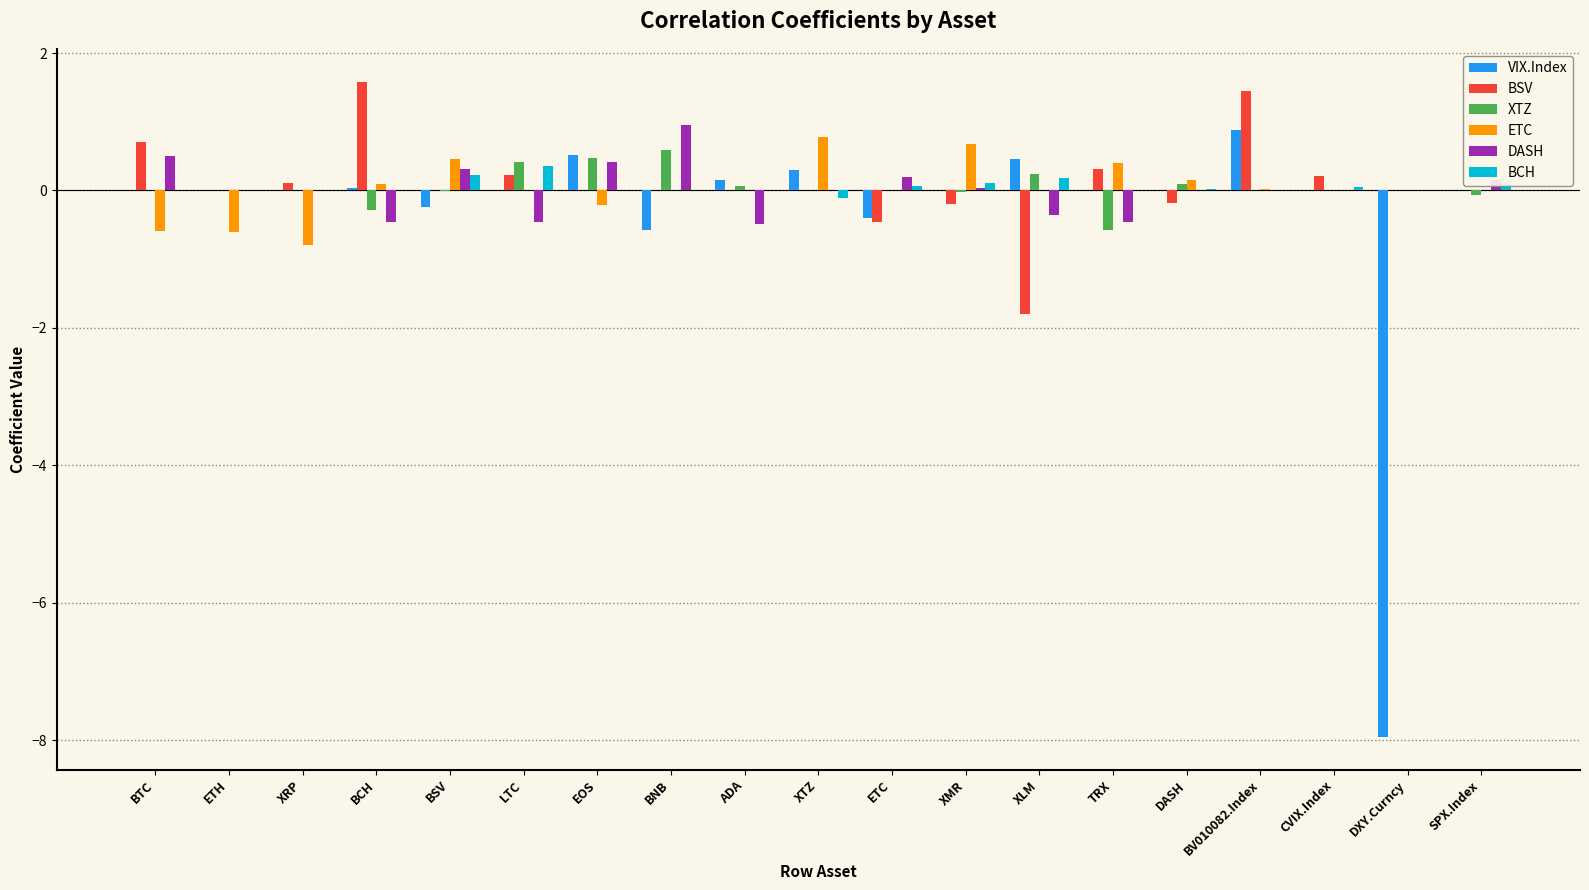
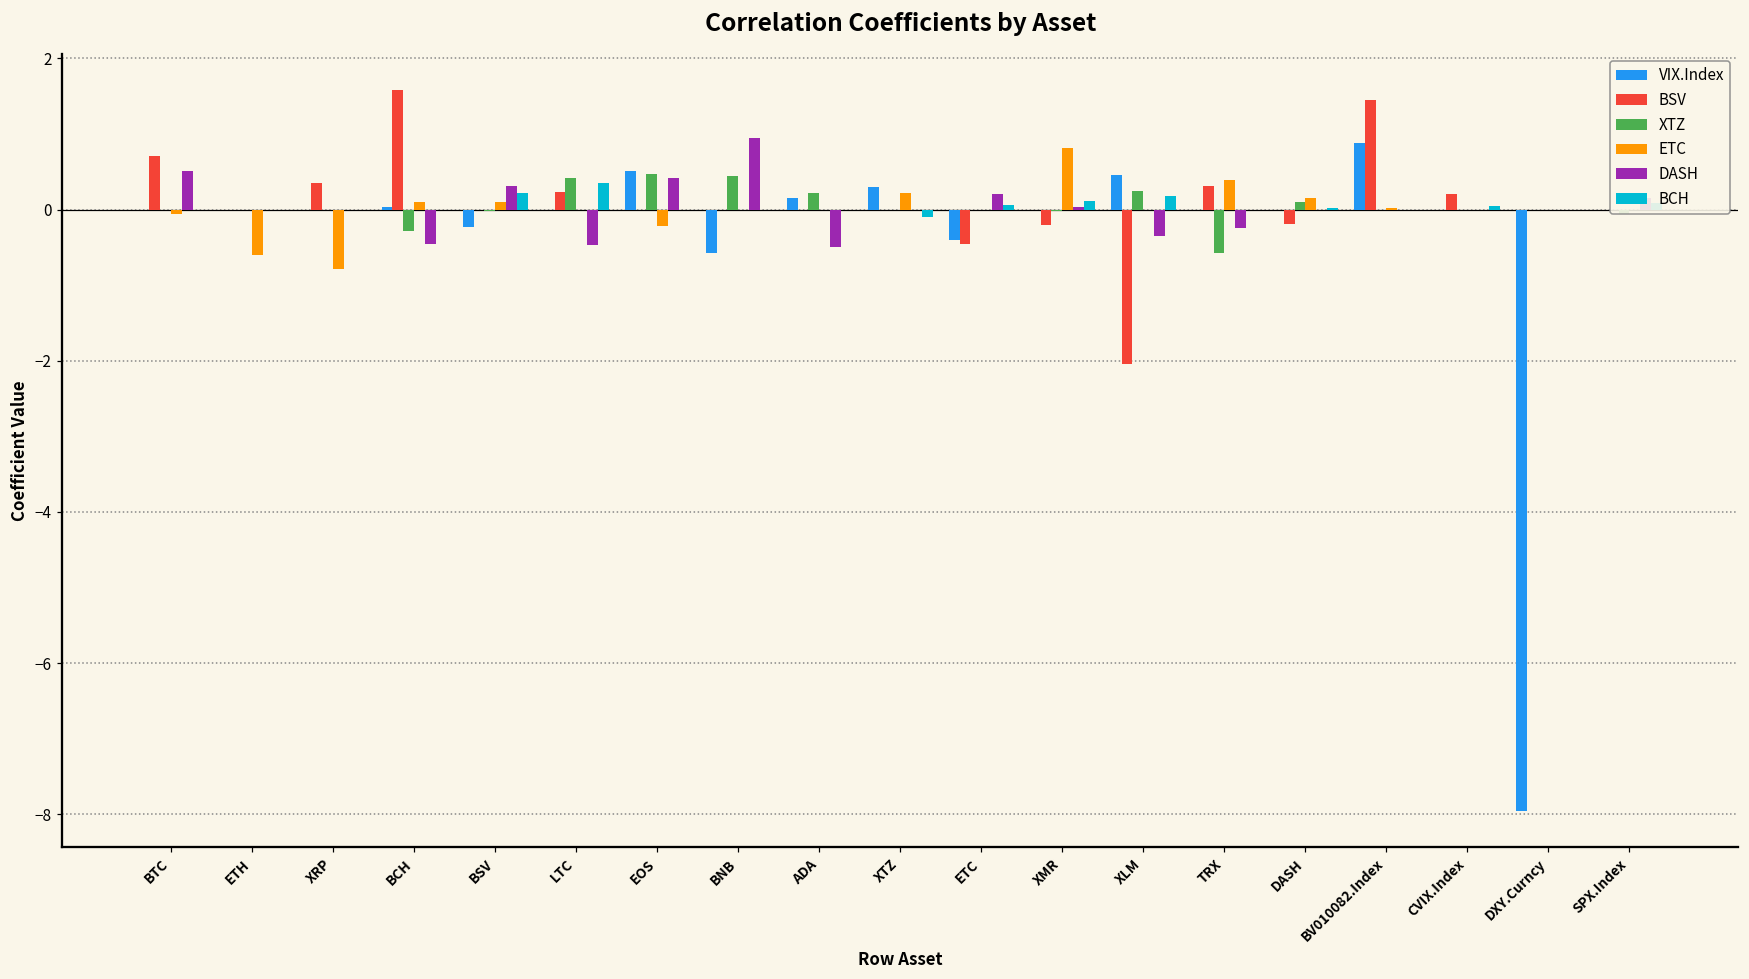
  {
    "BSV": {
      "BTC": 0.7,
      "ETH": 0.0,
-     "XRP": 0.1,
+     "XRP": 0.4,
      "BCH": 1.6,
      "BSV": 0.0,
      "LTC": 0.2,
      "EOS": 0.0,
      "BNB": 0.0,
      "ADA": 0.0,
      "XTZ": 0.0,
      "ETC": -0.5,
      "XMR": -0.2,
-     "XLM": -1.8,
+     "XLM": -2.0,
      "TRX": 0.3,
      "DASH": -0.2,
      "BV010082.Index": 1.5,
      "CVIX.Index": 0.2,
      "DXY.Curncy": 0.0,
      "SPX.Index": 0.0
    },
    "XTZ": {
      "BTC": 0.0,
      "ETH": 0.0,
      "XRP": 0.0,
      "BCH": -0.3,
      "LTC": 0.4,
      "EOS": 0.5,
-     "BNB": 0.6,
-     "ADA": 0.1,
+     "BNB": 0.4,
+     "ADA": 0.2,
      "XTZ": 0.0,
      "ETC": 0.0,
      "XLM": 0.2,
      "TRX": -0.6,
      "DASH": 0.1,
      "BV010082.Index": 0.0,
      "CVIX.Index": 0.0,
      "DXY.Curncy": 0.0,
      "SPX.Index": -0.1
    },
    "ETC": {
-     "BTC": -0.6,
+     "BTC": -0.1,
      "ETH": -0.6,
      "XRP": -0.8,
      "BCH": 0.1,
-     "BSV": 0.5,
+     "BSV": 0.1,
      "LTC": 0.0,
      "EOS": -0.2,
      "BNB": 0.0,
      "ADA": 0.0,
-     "XTZ": 0.8,
+     "XTZ": 0.2,
      "ETC": 0.0,
-     "XMR": 0.7,
+     "XMR": 0.8,
      "XLM": 0.0,
      "TRX": 0.4,
      "DASH": 0.1,
      "CVIX.Index": 0.0,
      "DXY.Curncy": 0.0,
      "SPX.Index": 0.0
    },
    "DASH": {
      "BTC": 0.5,
      "ETH": 0.0,
      "BCH": -0.5,
      "BSV": 0.3,
      "LTC": -0.5,
      "EOS": 0.4,
      "BNB": 0.9,
      "ADA": -0.5,
      "XTZ": 0.0,
      "ETC": 0.2,
      "XLM": -0.4,
-     "TRX": -0.5,
+     "TRX": -0.2,
      "DASH": 0.0,
      "BV010082.Index": 0.0,
      "DXY.Curncy": 0.0
    }
  }
